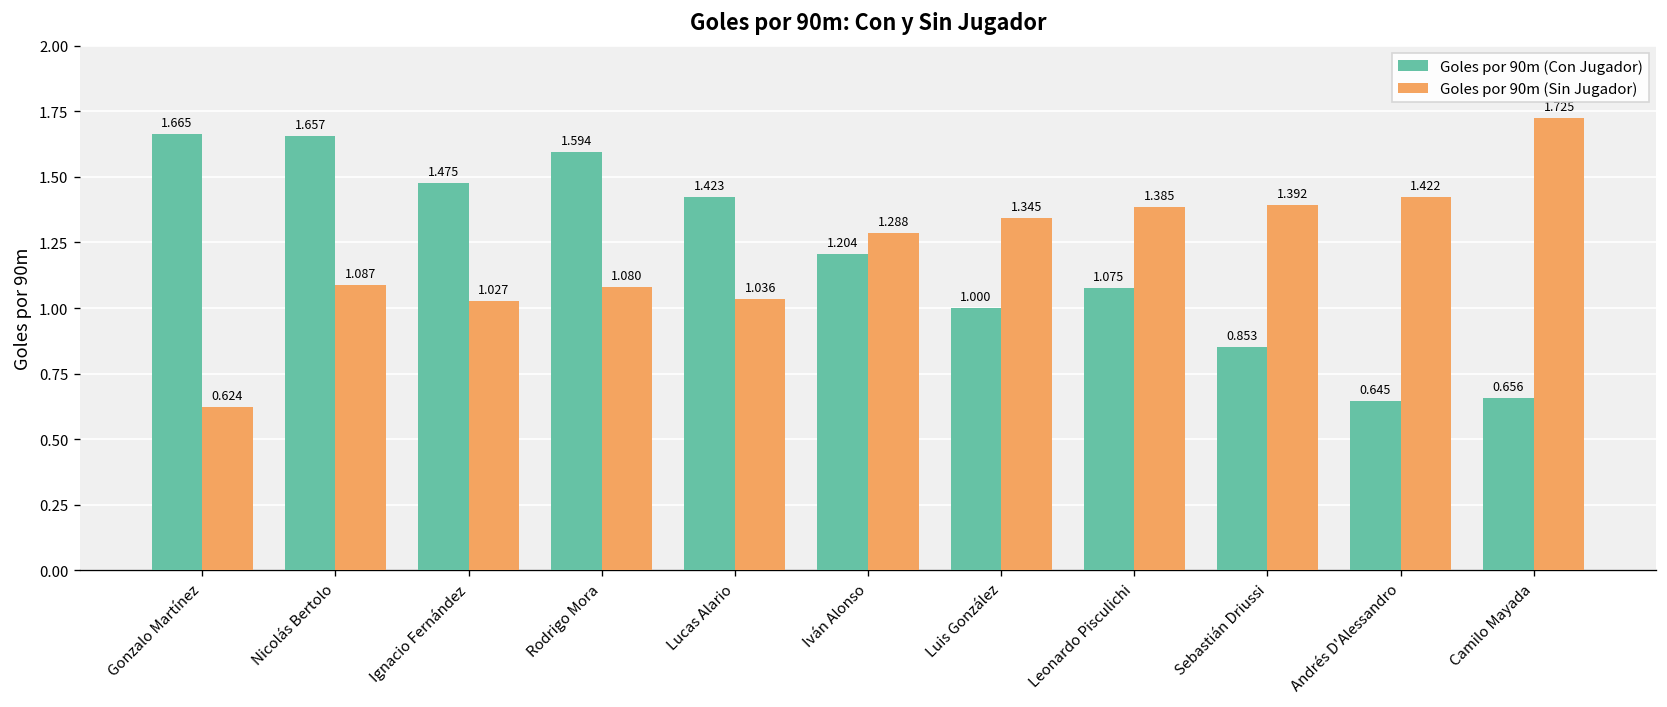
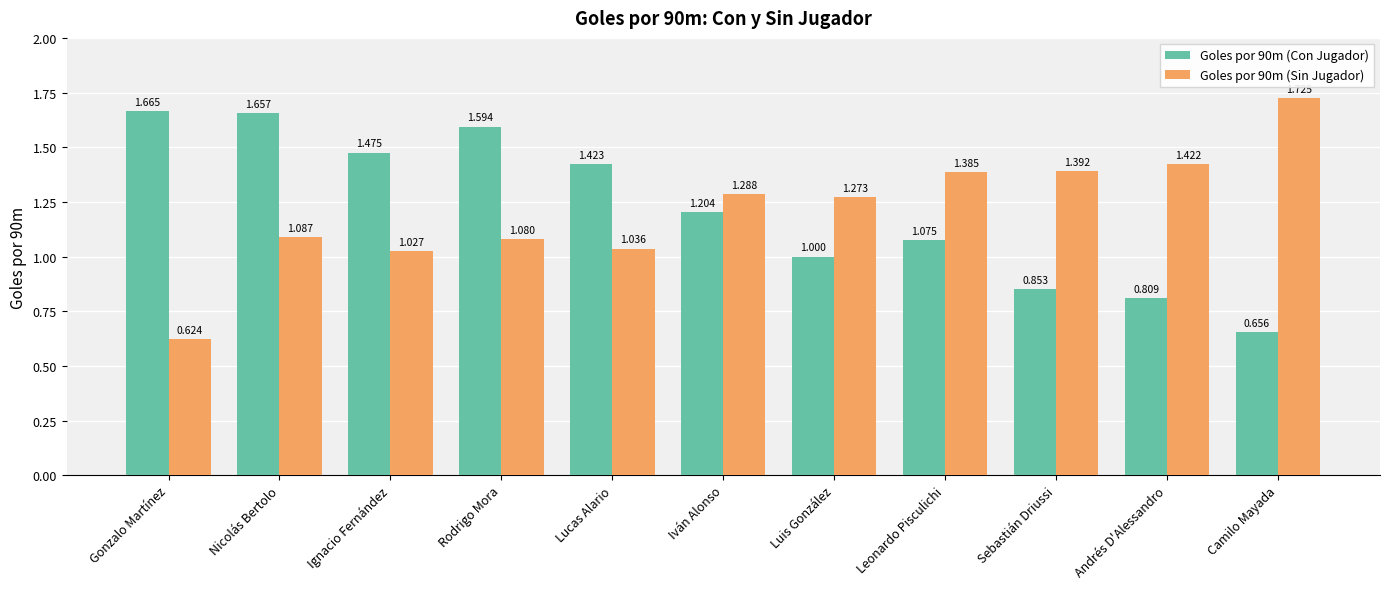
  {
    "Goles por 90m (Con Jugador)": {
      "Gonzalo Martínez": 1.665,
      "Nicolás Bertolo": 1.657,
      "Ignacio Fernández": 1.475,
      "Rodrigo Mora": 1.594,
      "Lucas Alario": 1.423,
      "Iván Alonso": 1.204,
      "Luis González": 1.000,
      "Leonardo Pisculichi": 1.075,
      "Sebastián Driussi": 0.853,
-     "Andrés D'Alessandro": 0.645,
+     "Andrés D'Alessandro": 0.809,
      "Camilo Mayada": 0.656
    },
    "Goles por 90m (Sin Jugador)": {
      "Gonzalo Martínez": 0.624,
      "Nicolás Bertolo": 1.087,
      "Ignacio Fernández": 1.027,
      "Rodrigo Mora": 1.080,
      "Lucas Alario": 1.036,
      "Iván Alonso": 1.288,
-     "Luis González": 1.345,
+     "Luis González": 1.273,
      "Leonardo Pisculichi": 1.385,
      "Sebastián Driussi": 1.392,
      "Andrés D'Alessandro": 1.422
    }
  }
